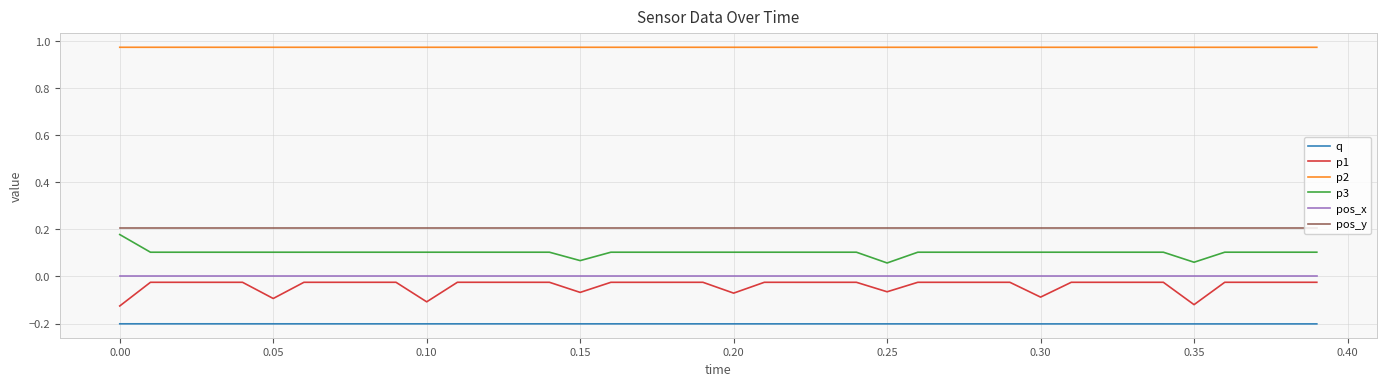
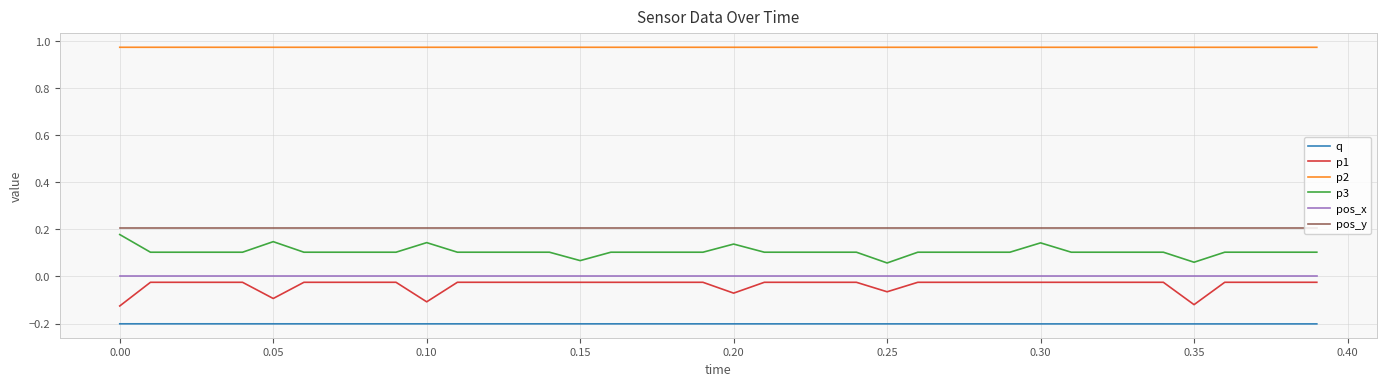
  {
    "q": {
      "0.00": -0.20,
      "0.05": -0.20,
      "0.10": -0.20,
      "0.15": -0.20,
      "0.20": -0.20,
      "0.25": -0.20,
      "0.30": -0.20,
      "0.35": -0.20
    },
    "p1": {
      "0.00": -0.13,
      "0.05": -0.09,
      "0.10": -0.11,
-     "0.15": -0.07,
+     "0.15": -0.02,
      "0.20": -0.07,
      "0.25": -0.07,
-     "0.30": -0.09,
+     "0.30": -0.02,
      "0.35": -0.12
    },
    "p2": {
      "0.00": 0.97,
      "0.05": 0.97,
      "0.10": 0.97,
      "0.15": 0.97,
      "0.20": 0.97,
      "0.25": 0.97,
      "0.30": 0.97,
      "0.35": 0.97
    },
    "p3": {
      "0.00": 0.18,
-     "0.05": 0.10,
-     "0.10": 0.10,
+     "0.05": 0.15,
+     "0.10": 0.14,
      "0.15": 0.07,
-     "0.20": 0.10,
+     "0.20": 0.14,
      "0.25": 0.06,
-     "0.30": 0.10,
+     "0.30": 0.14,
      "0.35": 0.06
    },
    "pos_x": {
      "0.00": 0.00,
      "0.05": 0.00,
      "0.10": 0.00,
      "0.15": 0.00,
      "0.20": 0.00,
      "0.25": 0.00,
      "0.30": 0.00,
      "0.35": 0.00
    },
    "pos_y": {
      "0.00": 0.21,
      "0.05": 0.21,
      "0.10": 0.21,
      "0.15": 0.21,
      "0.20": 0.21,
      "0.25": 0.21,
      "0.30": 0.21,
      "0.35": 0.21
    }
  }
